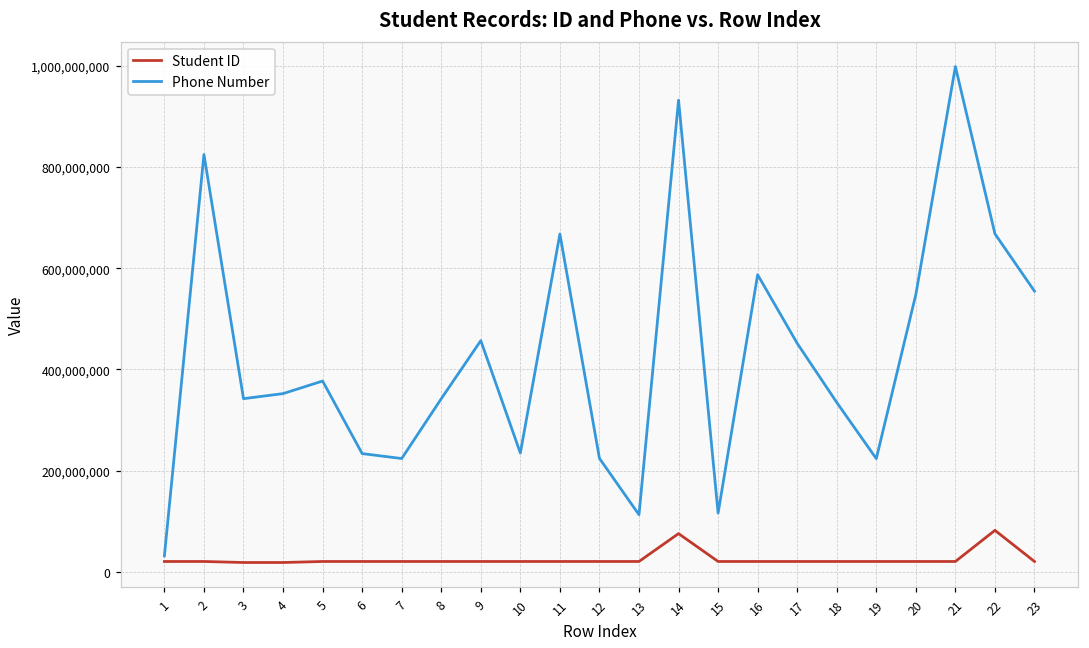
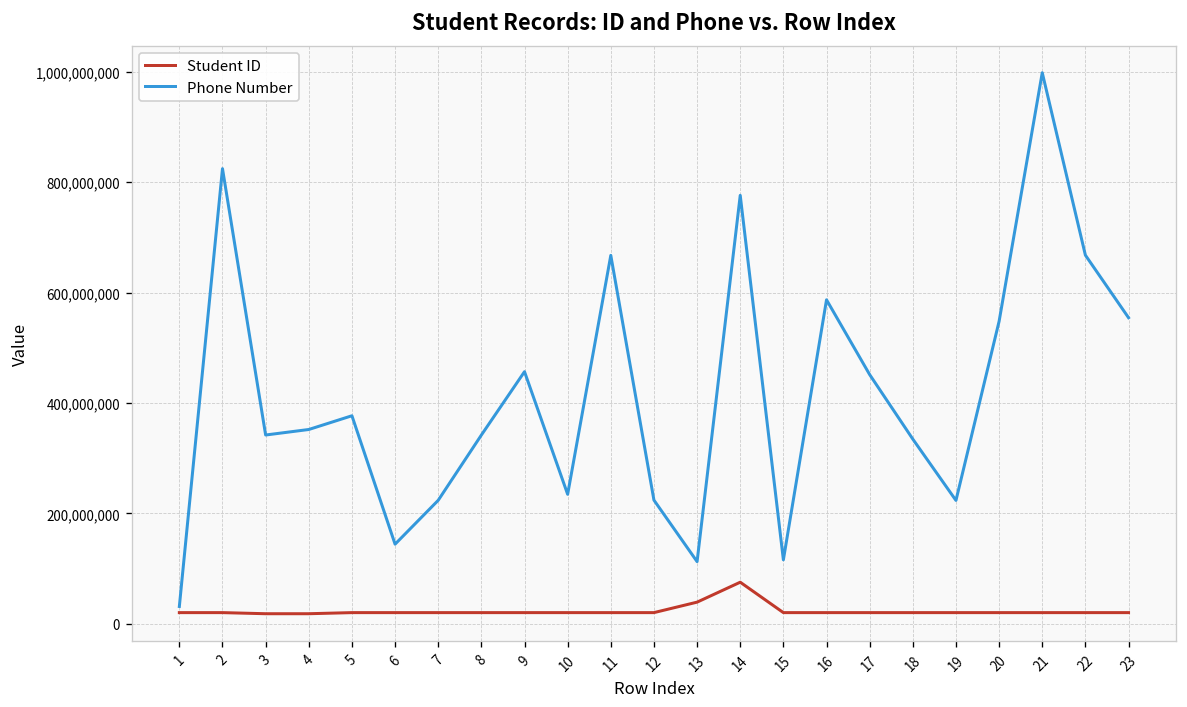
  {
    "Student ID": {
      "1": "20,000,000",
      "2": "20,000,000",
      "3": "20,000,000",
      "4": "20,000,000",
      "5": "20,000,000",
      "6": "20,000,000",
      "7": "20,000,000",
      "8": "20,000,000",
      "9": "20,000,000",
      "10": "20,000,000",
      "11": "20,000,000",
      "12": "20,000,000",
-     "13": "20,000,000",
+     "13": "40,000,000",
      "14": "80,000,000",
      "15": "20,000,000",
      "16": "20,000,000",
      "17": "20,000,000",
      "18": "20,000,000",
      "19": "20,000,000",
      "20": "20,000,000",
      "21": "20,000,000",
-     "22": "80,000,000",
+     "22": "20,000,000",
      "23": "20,000,000"
    },
    "Phone Number": {
      "1": "30,000,000",
      "2": "820,000,000",
      "3": "340,000,000",
      "4": "350,000,000",
      "5": "380,000,000",
-     "6": "230,000,000",
+     "6": "140,000,000",
      "7": "220,000,000",
      "8": "340,000,000",
      "9": "460,000,000",
      "10": "230,000,000",
      "11": "670,000,000",
      "12": "220,000,000",
      "13": "110,000,000",
-     "14": "930,000,000",
+     "14": "780,000,000",
      "15": "120,000,000",
      "16": "590,000,000",
      "17": "450,000,000",
      "18": "330,000,000",
      "19": "220,000,000",
      "20": "550,000,000",
      "21": "1,000,000,000",
      "22": "670,000,000",
      "23": "550,000,000"
    }
  }
